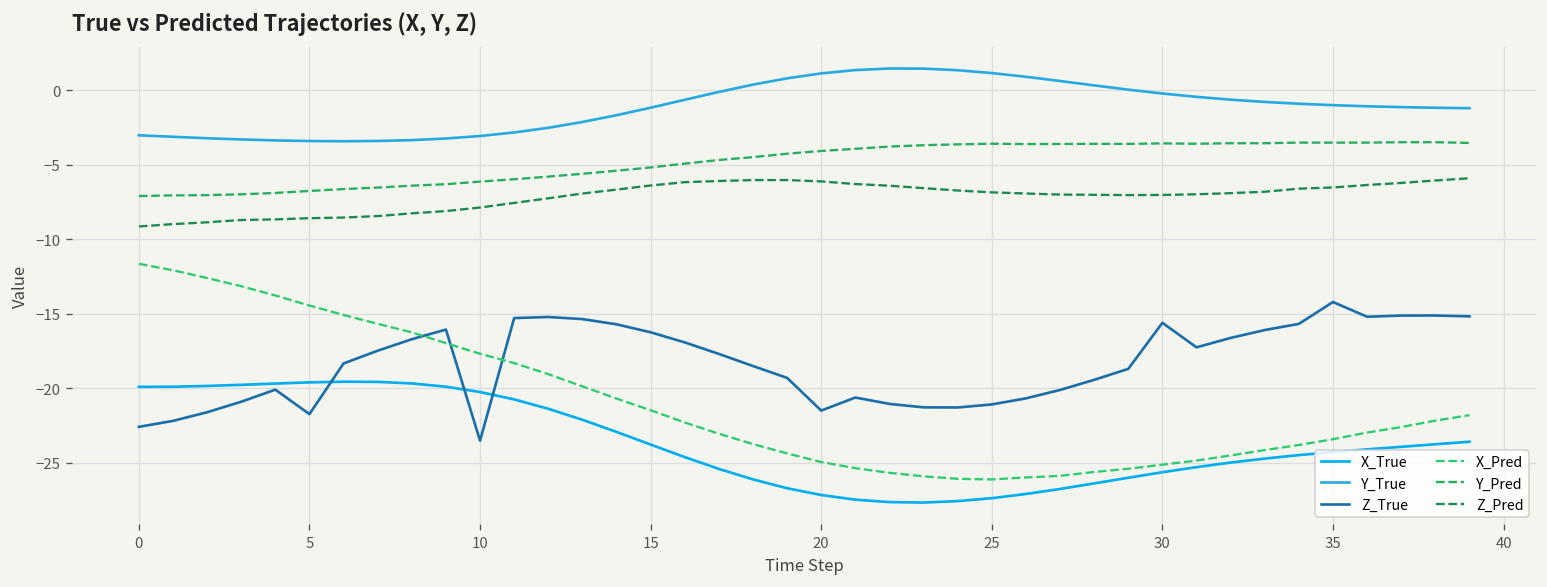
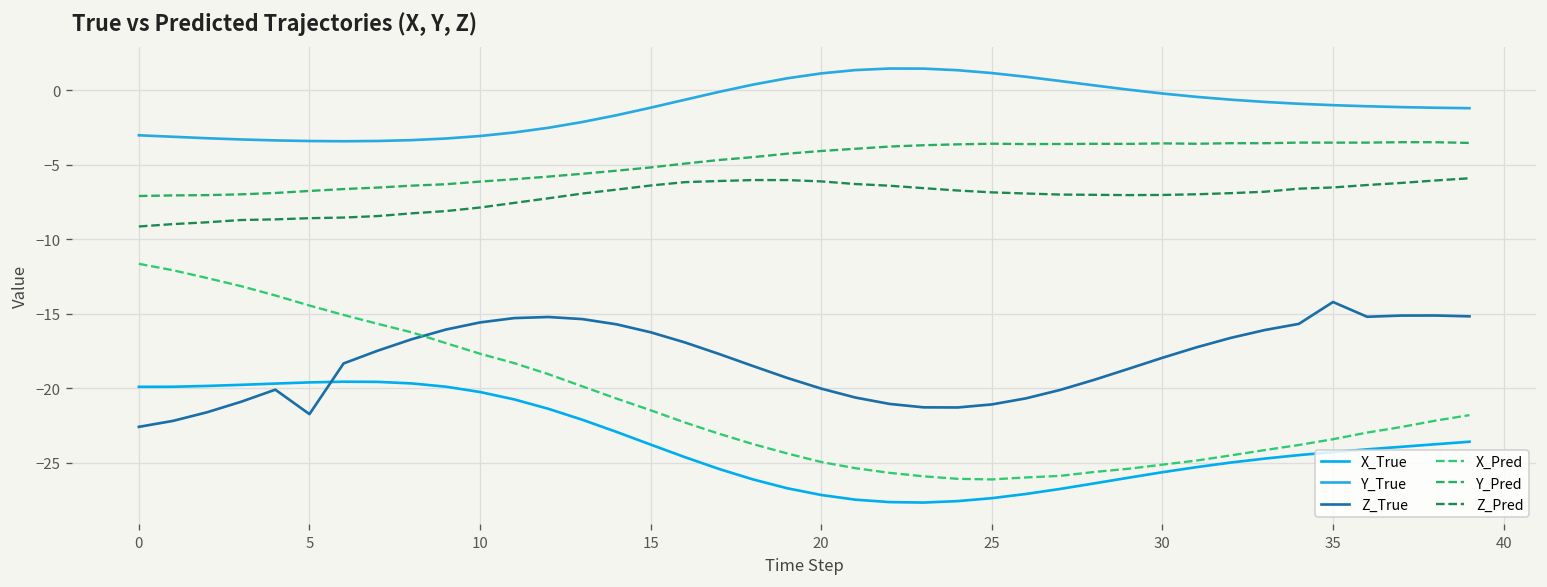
  {
    "Z_True": {
      "0": -22.6,
      "5": -21.7,
-     "10": -23.5,
+     "10": -15.6,
      "15": -16.3,
-     "20": -21.5,
+     "20": -20.0,
      "25": -21.1,
-     "30": -15.6,
+     "30": -18.0,
      "35": -14.2
    }
  }
